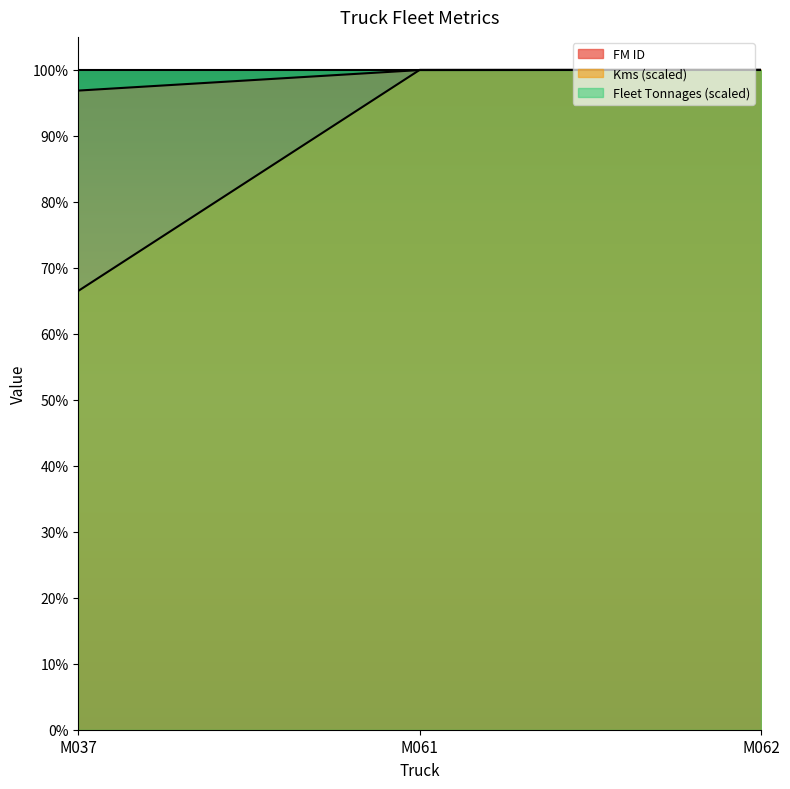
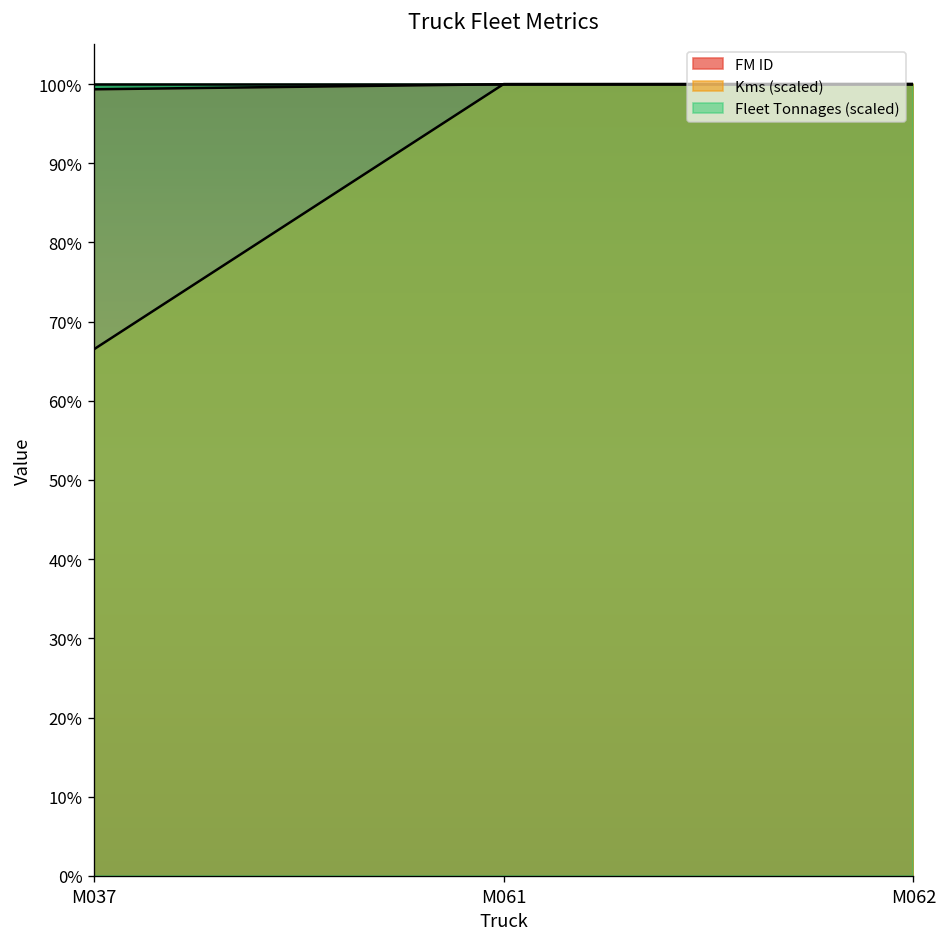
  {
    "FM ID": {
-     "M037": "97%"
+     "M037": "99%"
    },
    "Kms (scaled)": {
      "M037": "67%"
    },
    "Fleet Tonnages (scaled)": {
      "M037": "100%"
    }
  }
